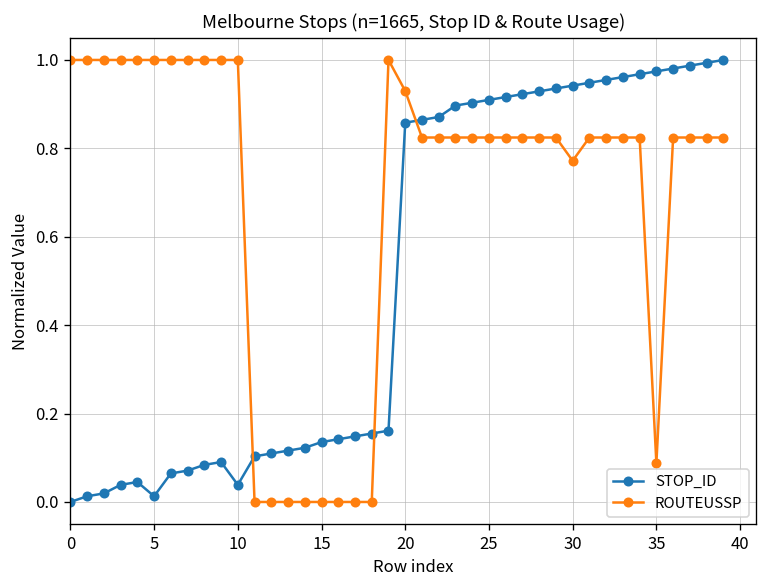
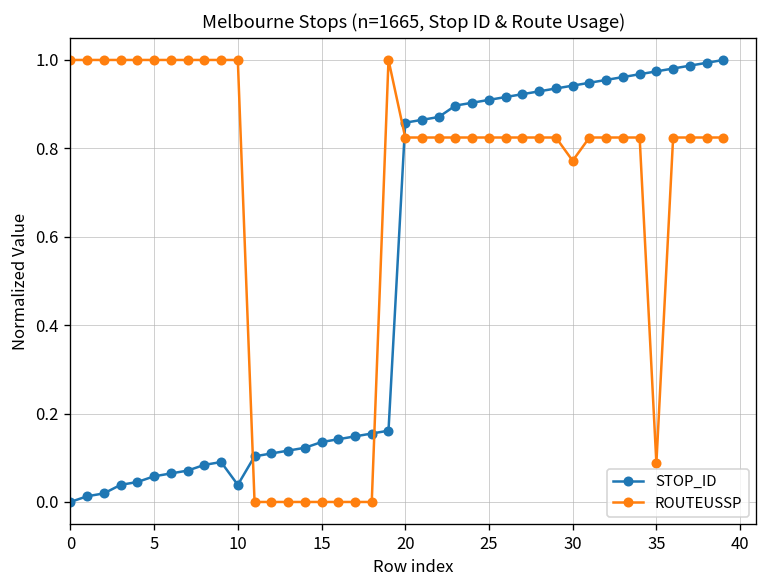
  {
    "STOP_ID": {
      "0": 0.00,
-     "5": 0.01,
+     "5": 0.06,
      "10": 0.04,
      "15": 0.14,
      "20": 0.86,
      "25": 0.91,
      "30": 0.94,
      "35": 0.97
    },
    "ROUTEUSSP": {
      "0": 1.00,
      "5": 1.00,
      "10": 1.00,
      "15": 0.00,
-     "20": 0.93,
+     "20": 0.82,
      "25": 0.82,
      "30": 0.77,
      "35": 0.09
    }
  }
